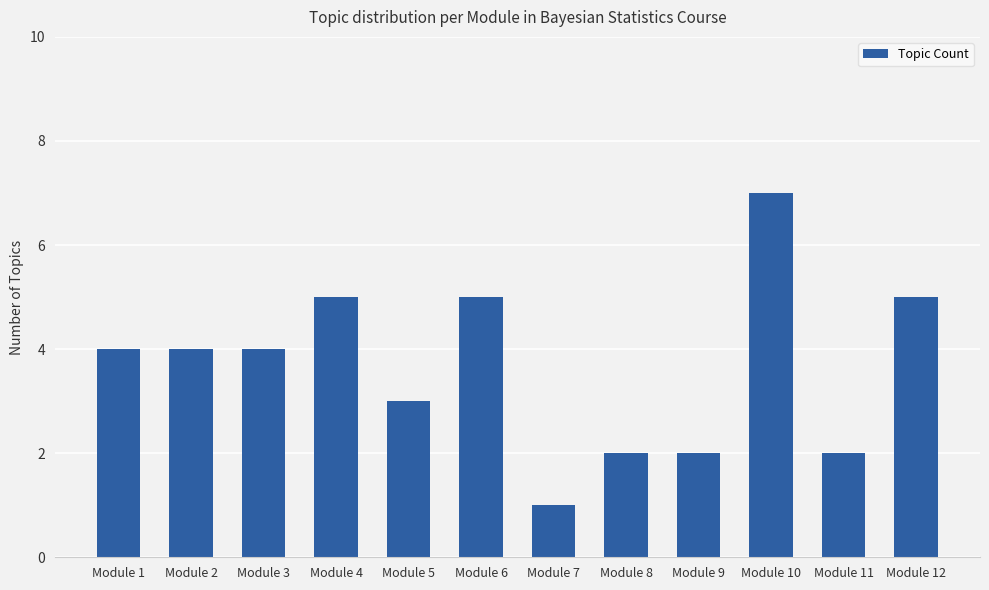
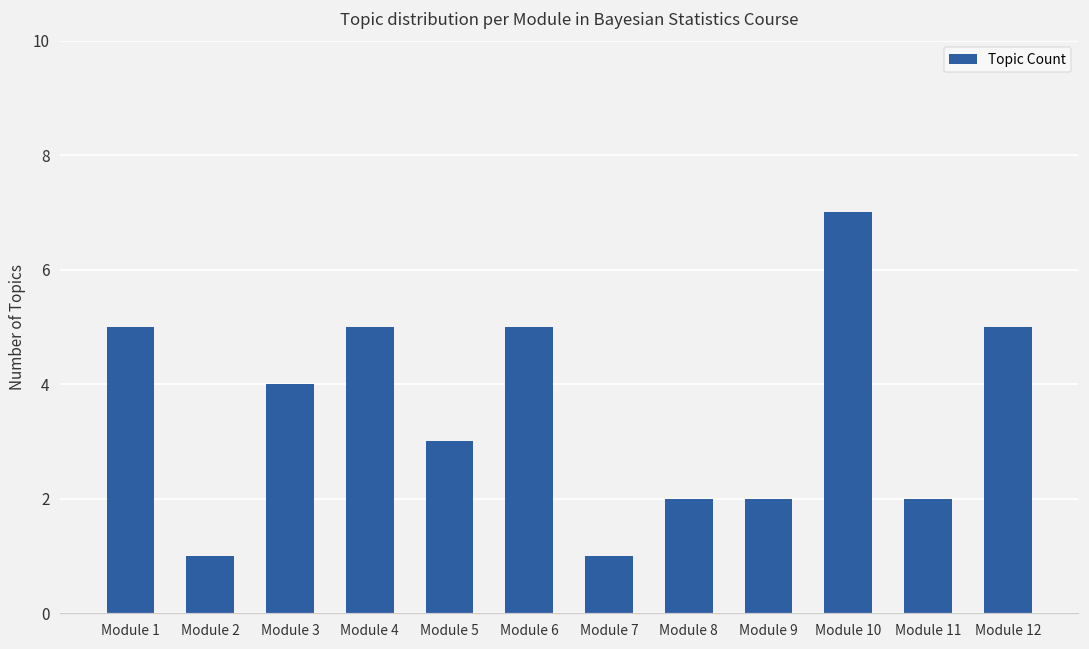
  {
-   "Module 1": 4,
-   "Module 2": 4,
+   "Module 1": 5,
+   "Module 2": 1,
    "Module 3": 4,
    "Module 4": 5,
    "Module 5": 3,
    "Module 6": 5,
    "Module 7": 1,
    "Module 8": 2,
    "Module 9": 2,
    "Module 10": 7,
    "Module 11": 2,
    "Module 12": 5
  }
